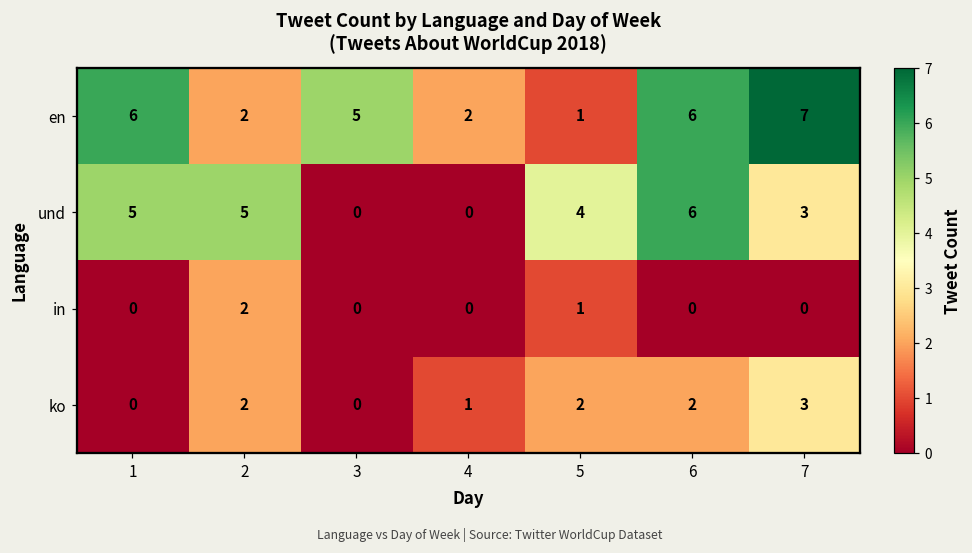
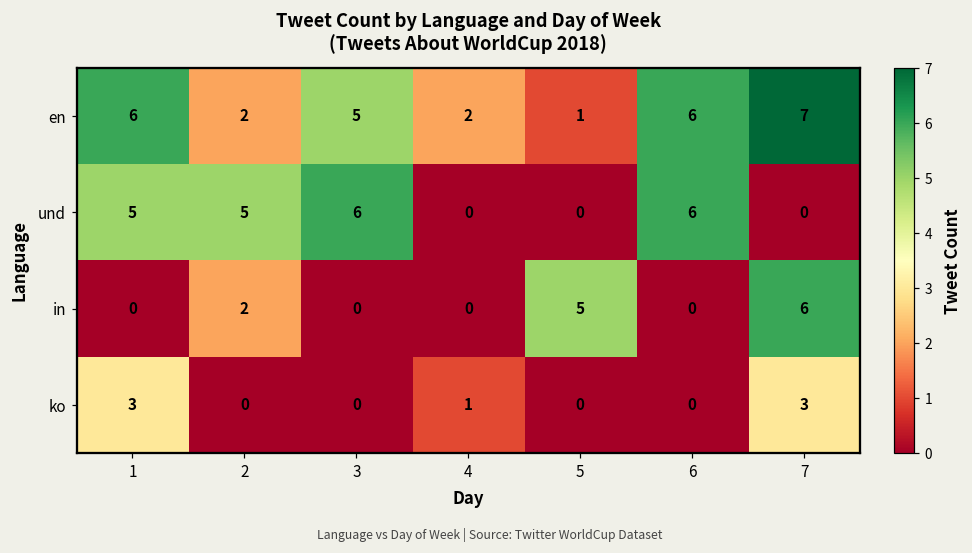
  {
    "en": {
      "1": 6,
      "2": 2,
      "3": 5,
      "4": 2,
      "5": 1,
      "6": 6,
      "7": 7
    },
    "und": {
      "1": 5,
      "2": 5,
-     "3": 0,
+     "3": 6,
      "4": 0,
-     "5": 4,
+     "5": 0,
      "6": 6,
-     "7": 3
+     "7": 0
    },
    "in": {
      "1": 0,
      "2": 2,
      "3": 0,
      "4": 0,
-     "5": 1,
+     "5": 5,
      "6": 0,
-     "7": 0
+     "7": 6
    },
    "ko": {
-     "1": 0,
-     "2": 2,
+     "1": 3,
+     "2": 0,
      "3": 0,
      "4": 1,
-     "5": 2,
-     "6": 2,
+     "5": 0,
+     "6": 0,
      "7": 3
    }
  }
